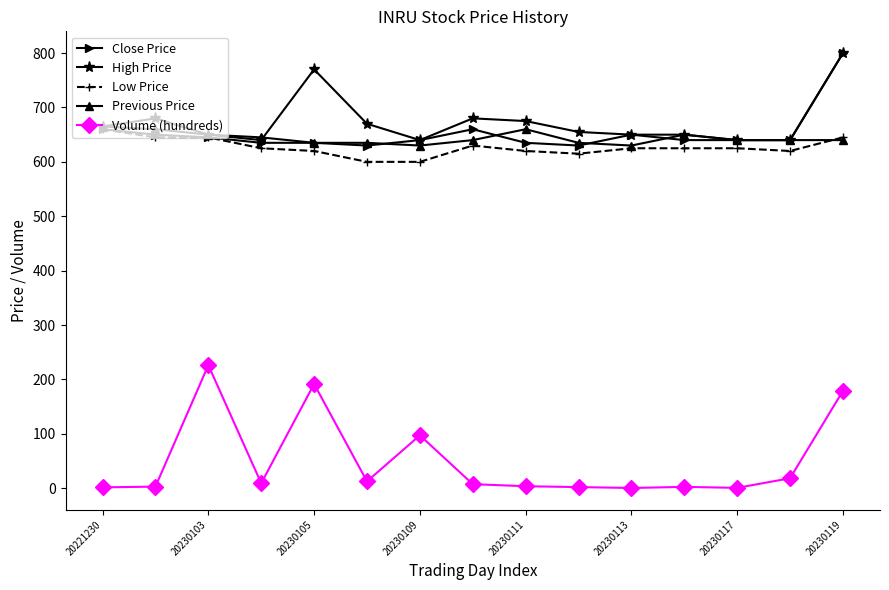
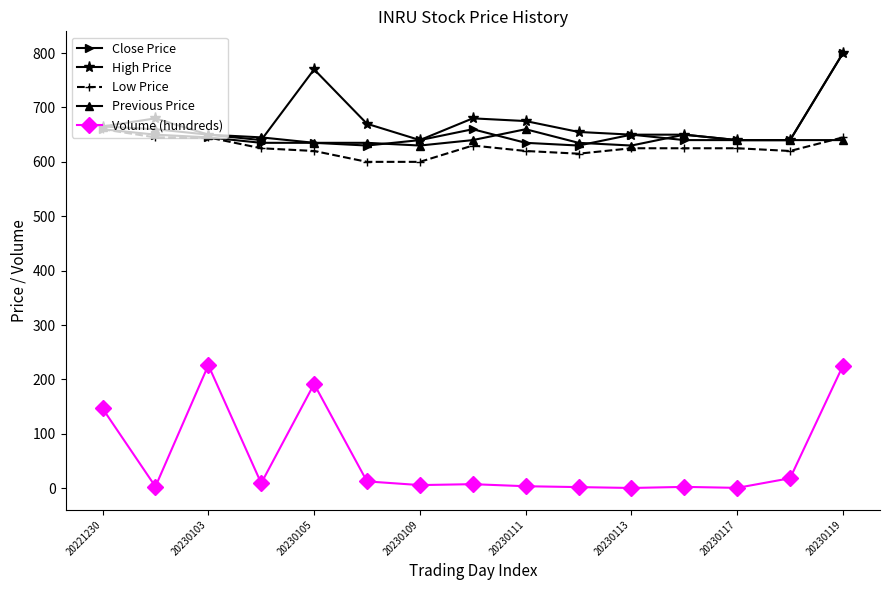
  {
    "Volume (hundreds)": {
-     "20221230": 0,
+     "20221230": 150,
      "20230103": 230,
      "20230105": 190,
-     "20230109": 100,
+     "20230109": 10,
      "20230111": 0,
      "20230113": 0,
      "20230117": 0,
-     "20230119": 180
+     "20230119": 230
    }
  }
